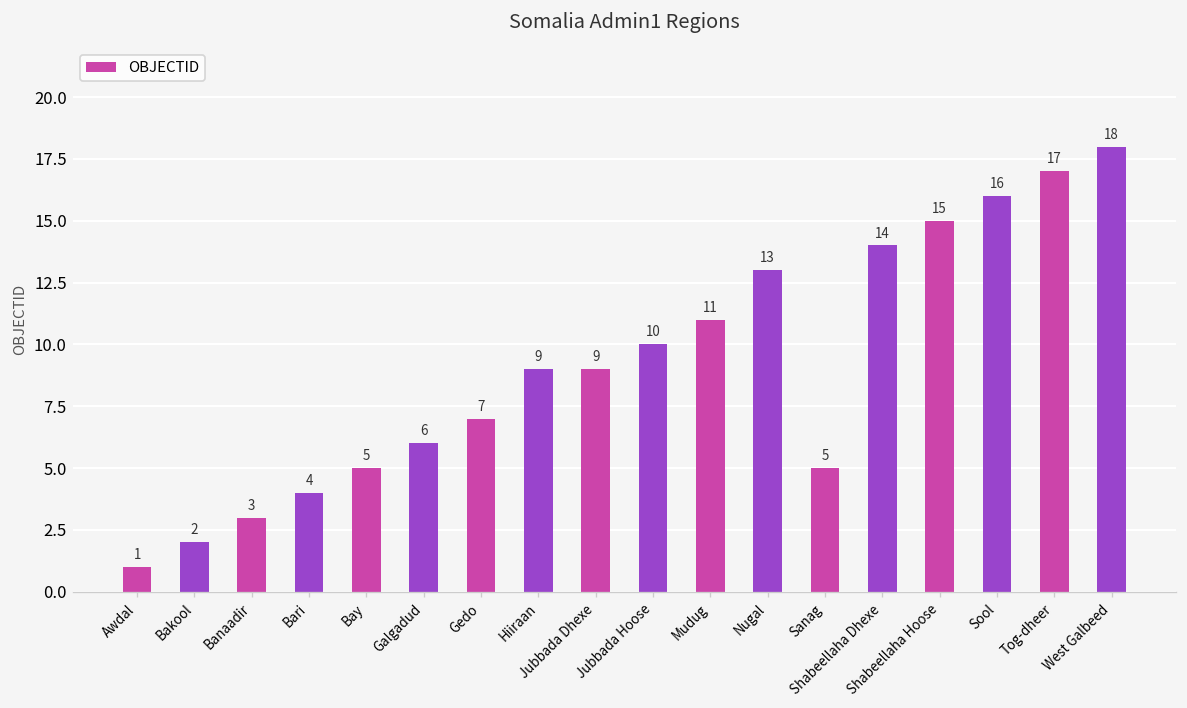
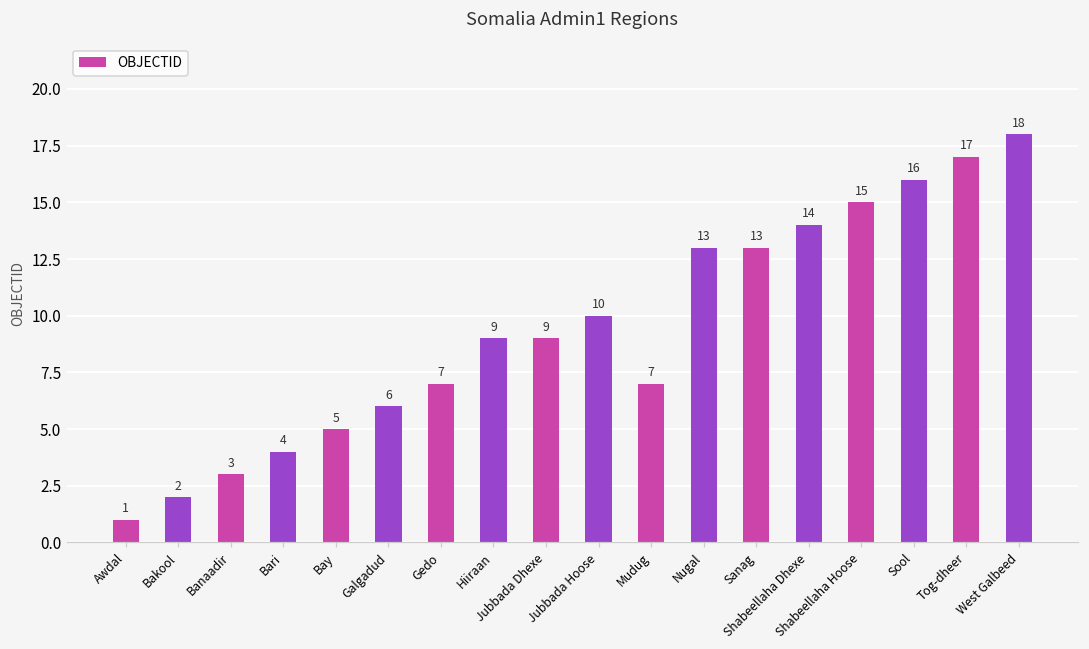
  {
    "Awdal": 1,
    "Bakool": 2,
    "Banaadir": 3,
    "Bari": 4,
    "Bay": 5,
    "Galgadud": 6,
    "Gedo": 7,
    "Hiiraan": 9,
    "Jubbada Dhexe": 9,
    "Jubbada Hoose": 10,
-   "Mudug": 11,
+   "Mudug": 7,
    "Nugal": 13,
-   "Sanag": 5,
+   "Sanag": 13,
    "Shabeellaha Dhexe": 14,
    "Shabeellaha Hoose": 15,
    "Sool": 16,
    "Tog-dheer": 17,
    "West Galbeed": 18
  }
